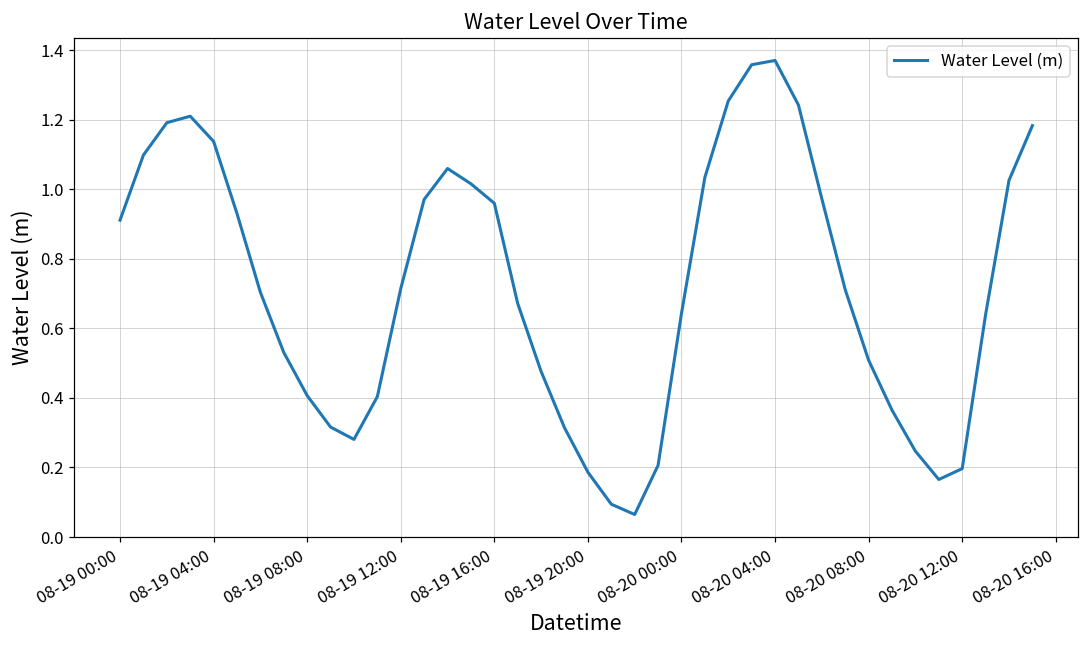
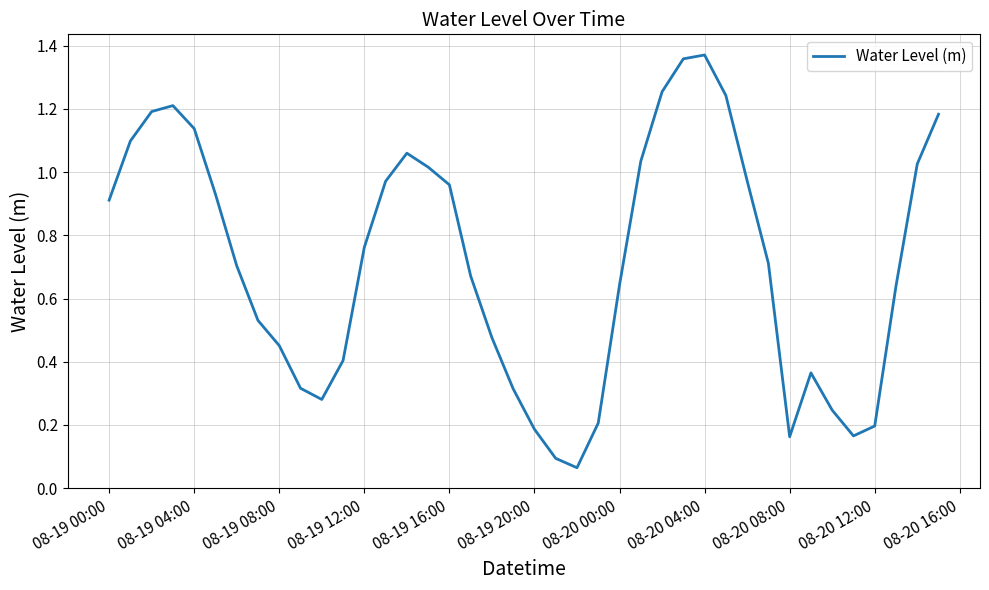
  {
    "08-19 00:00": 0.91,
    "08-19 04:00": 1.14,
-   "08-19 08:00": 0.41,
-   "08-19 12:00": 0.71,
+   "08-19 08:00": 0.45,
+   "08-19 12:00": 0.76,
    "08-19 16:00": 0.96,
    "08-19 20:00": 0.19,
    "08-20 00:00": 0.64,
    "08-20 04:00": 1.37,
-   "08-20 08:00": 0.51,
+   "08-20 08:00": 0.16,
    "08-20 12:00": 0.20
  }
